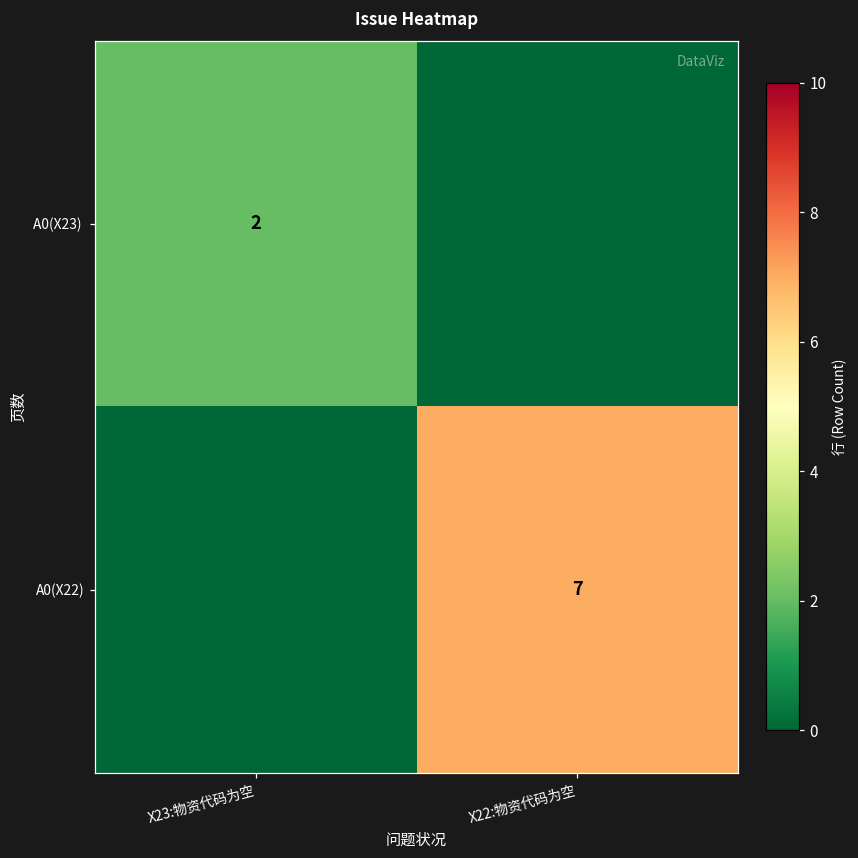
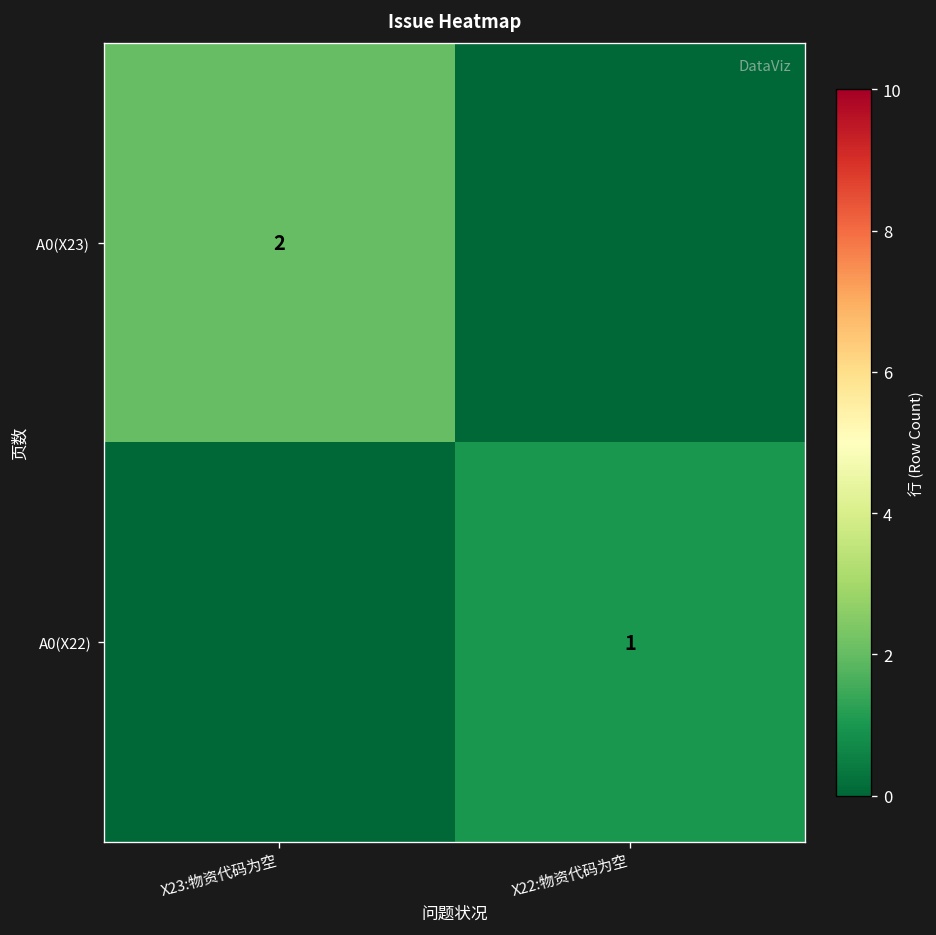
  {
    "A0(X23)": {
      "X23:物资代码为空": 2
    },
    "A0(X22)": {
-     "X22:物资代码为空": 7
+     "X22:物资代码为空": 1
    }
  }
